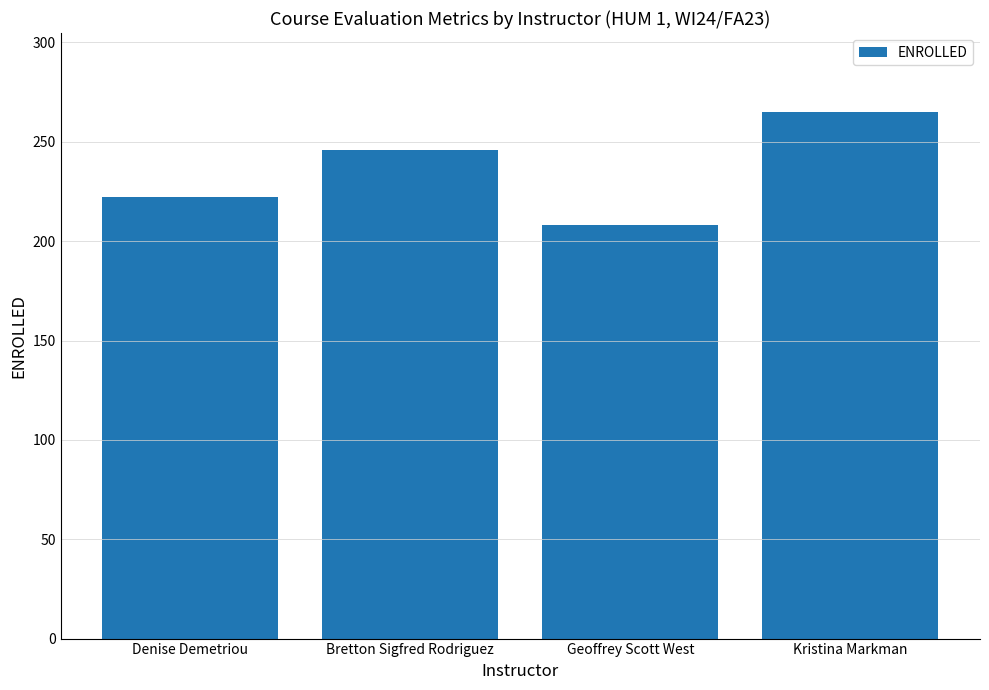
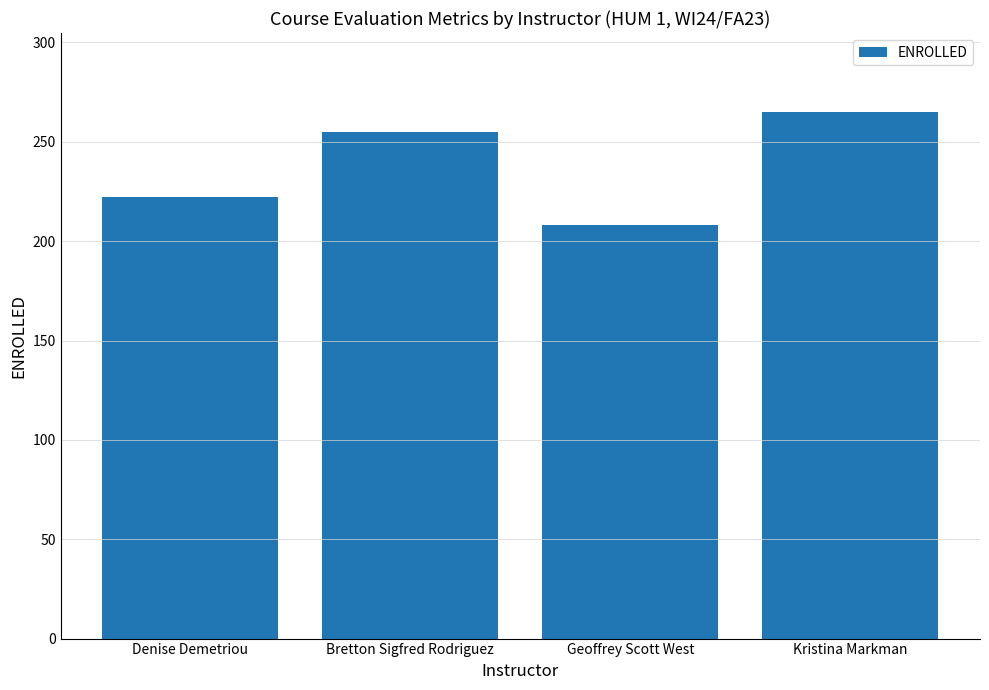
  {
    "Denise Demetriou": 222,
-   "Bretton Sigfred Rodriguez": 246,
+   "Bretton Sigfred Rodriguez": 255,
    "Geoffrey Scott West": 208,
    "Kristina Markman": 265
  }
